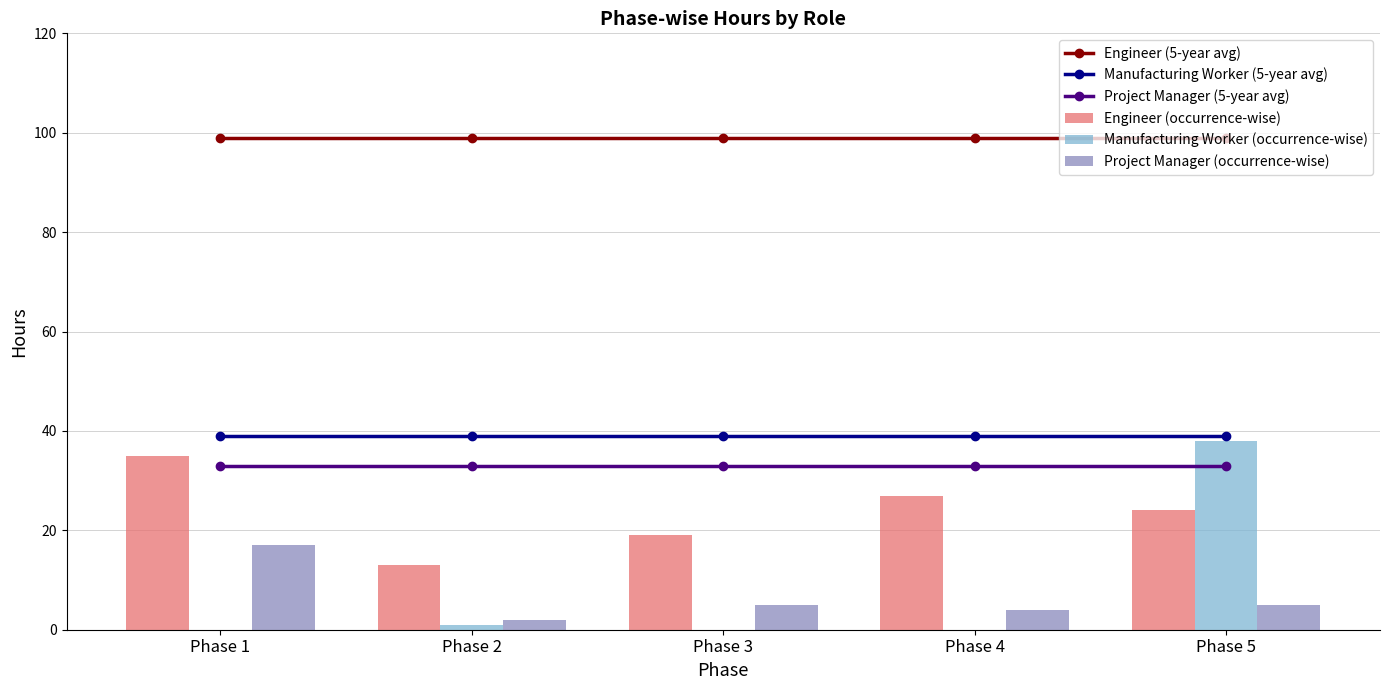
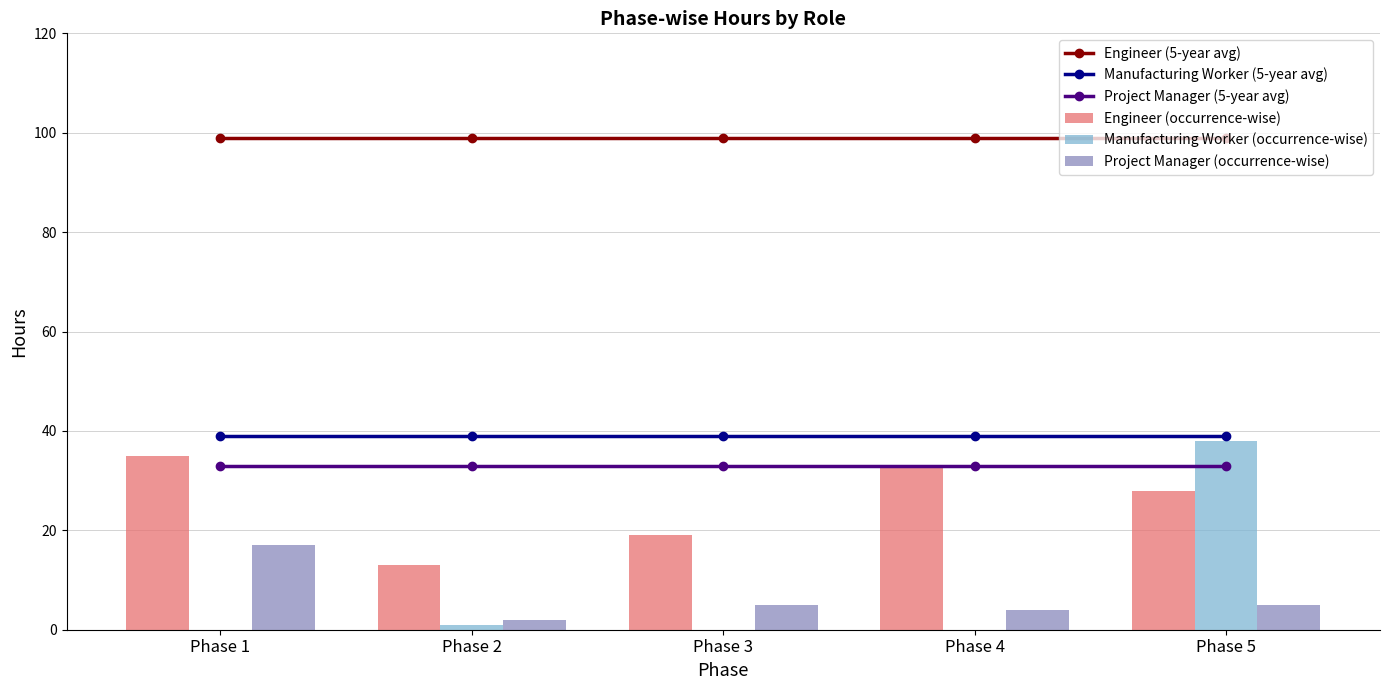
  {
    "Engineer (occurrence-wise)": {
      "Phase 1": 35,
      "Phase 2": 13,
      "Phase 3": 19,
-     "Phase 4": 27,
-     "Phase 5": 24
+     "Phase 4": 33,
+     "Phase 5": 28
    },
    "Engineer (5-year avg)": {
      "Phase 1": 99,
      "Phase 2": 99,
      "Phase 3": 99,
      "Phase 4": 99
    },
    "Manufacturing Worker (5-year avg)": {
      "Phase 1": 39,
      "Phase 2": 39,
      "Phase 3": 39,
      "Phase 4": 39,
      "Phase 5": 39
    },
    "Project Manager (5-year avg)": {
      "Phase 1": 33,
      "Phase 2": 33,
      "Phase 3": 33,
      "Phase 4": 33,
      "Phase 5": 33
    }
  }
